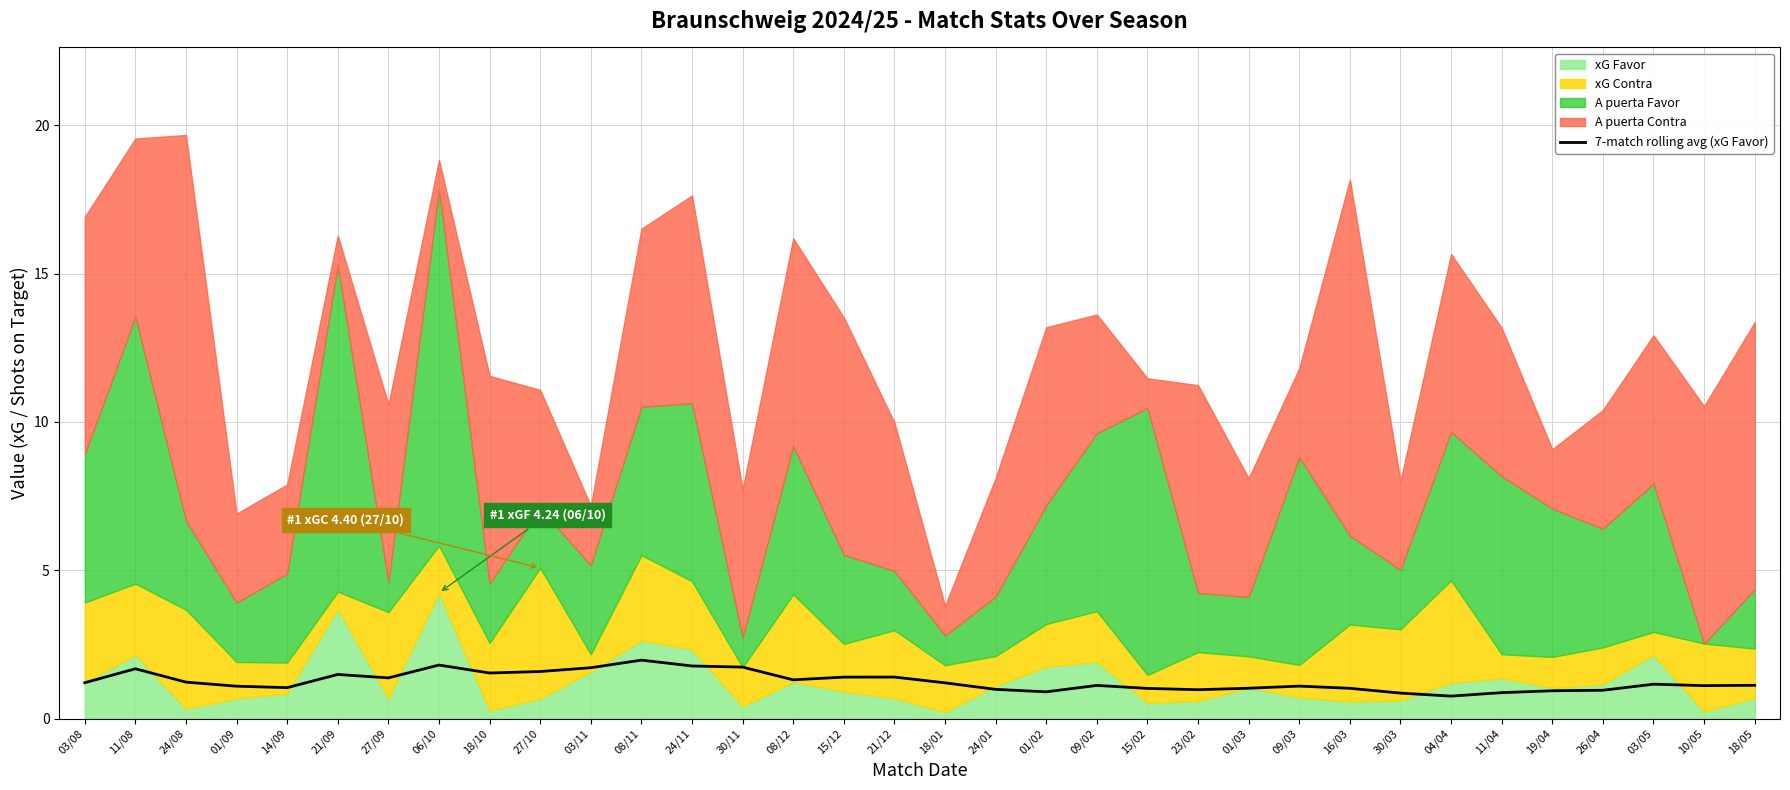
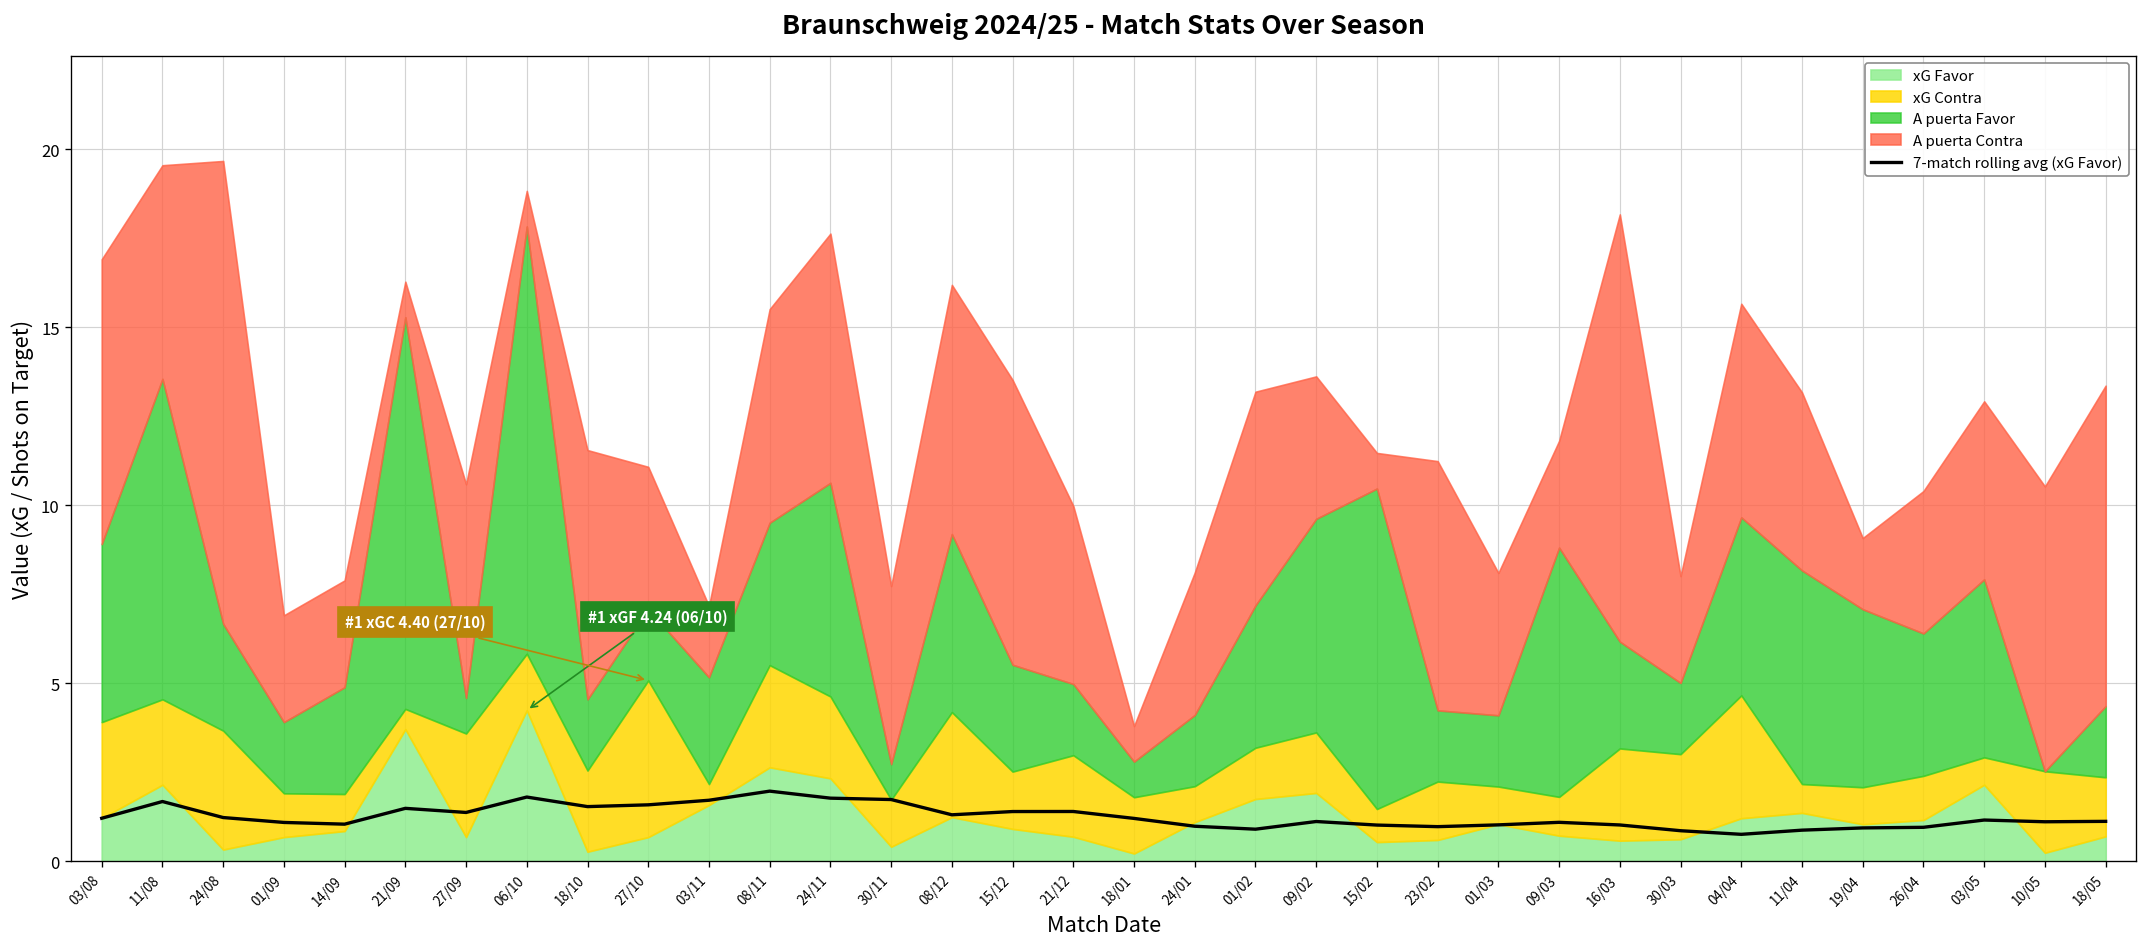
  {
    "7-match rolling avg (xG Favor)": {
      "11/08": 1.7,
      "24/08": 1.2,
      "01/09": 1.1,
      "14/09": 1,
      "21/09": 1.5,
      "27/09": 1.4,
      "06/10": 1.8,
      "18/10": 1.5,
      "27/10": 1.6,
      "03/11": 1.7,
      "08/11": 2,
      "24/11": 1.8,
      "15/12": 1.4,
      "21/12": 1.4,
      "18/01": 1.2,
      "24/01": 1,
      "01/02": 0.9,
      "09/02": 1.1,
      "15/02": 1,
      "23/02": 1,
      "09/03": 1.1,
      "16/03": 1,
      "30/03": 0.9,
      "04/04": 0.8,
      "11/04": 0.9,
      "19/04": 1,
      "26/04": 1,
      "03/05": 1.2,
      "10/05": 1.1,
      "18/05": 1.1
    },
    "xG Favor": {
      "11/08": 2.2,
      "24/08": 0.3,
      "01/09": 0.7,
      "14/09": 0.9,
      "21/09": 3.7,
      "27/09": 0.7,
      "06/10": 4.2,
      "18/10": 0.3,
      "27/10": 0.7,
      "03/11": 1.6,
      "08/11": 2.6,
      "24/11": 2.3,
      "30/11": 0.4,
      "15/12": 0.9,
      "21/12": 0.7,
      "18/01": 0.2,
      "24/01": 1.1,
      "01/02": 1.8,
      "09/02": 2,
      "15/02": 0.5,
      "23/02": 0.6,
      "09/03": 0.7,
      "16/03": 0.6,
      "30/03": 0.6,
      "04/04": 1.2,
      "11/04": 1.4,
      "19/04": 1,
      "26/04": 1.2,
      "03/05": 2.2,
      "10/05": 0.2,
      "18/05": 0.7
    },
    "xG Contra": {
      "03/08": 2.7,
      "11/08": 2.4,
      "24/08": 3.3,
      "01/09": 1.2,
      "14/09": 1,
      "21/09": 0.6,
      "27/09": 2.9,
      "18/10": 2.3,
      "03/11": 0.6,
      "08/11": 2.9,
      "24/11": 2.3,
      "08/12": 3,
      "15/12": 1.6,
      "21/12": 2.3,
      "18/01": 1.6,
      "24/01": 1,
      "01/02": 1.4,
      "09/02": 1.7,
      "15/02": 1,
      "23/02": 1.6,
      "01/03": 1,
      "09/03": 1.1,
      "16/03": 2.6,
      "30/03": 2.4,
      "04/04": 3.5,
      "11/04": 0.8,
      "19/04": 1,
      "26/04": 1.2,
      "03/05": 0.8,
      "18/05": 1.7
    },
    "A puerta Favor": {
      "03/08": 5,
      "11/08": 9,
      "24/08": 3,
      "01/09": 2,
      "14/09": 3,
      "21/09": 11,
      "27/09": 1,
      "06/10": 12,
-     "08/11": 5,
+     "08/11": 4,
      "24/11": 6,
      "30/11": 1,
      "08/12": 5,
      "15/12": 3,
      "21/12": 2,
      "18/01": 1,
      "24/01": 2,
      "01/02": 4,
      "09/02": 6,
      "15/02": 9,
      "23/02": 2,
      "01/03": 2,
      "09/03": 7,
      "16/03": 3,
      "30/03": 2,
      "04/04": 5,
      "11/04": 6,
      "19/04": 5,
      "26/04": 4,
      "03/05": 5,
      "18/05": 2
    },
    "A puerta Contra": {
      "03/08": 8,
      "11/08": 6,
      "24/08": 13,
      "01/09": 3,
      "14/09": 3,
      "21/09": 1,
      "27/09": 6,
      "06/10": 1,
      "18/10": 7,
      "27/10": 4,
      "08/11": 6,
      "24/11": 7,
      "30/11": 5,
      "08/12": 7,
      "15/12": 8,
      "21/12": 5,
      "18/01": 1,
      "24/01": 4,
      "01/02": 6,
      "09/02": 4,
      "15/02": 1,
      "23/02": 7,
      "01/03": 4,
      "09/03": 3,
      "16/03": 12,
      "30/03": 3,
      "04/04": 6,
      "11/04": 5,
      "19/04": 2,
      "26/04": 4,
      "03/05": 5,
      "10/05": 8,
      "18/05": 9
    }
  }
